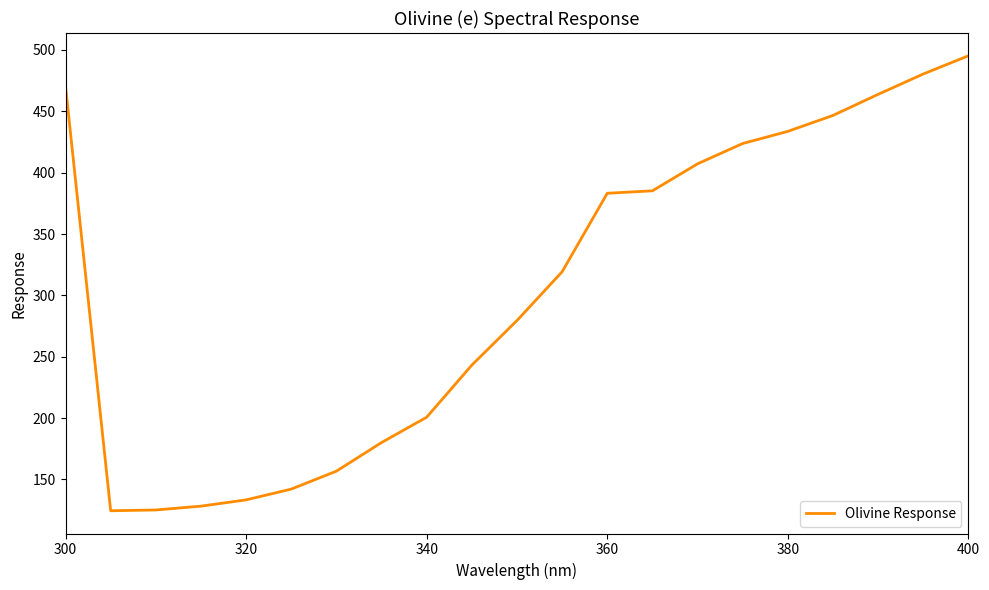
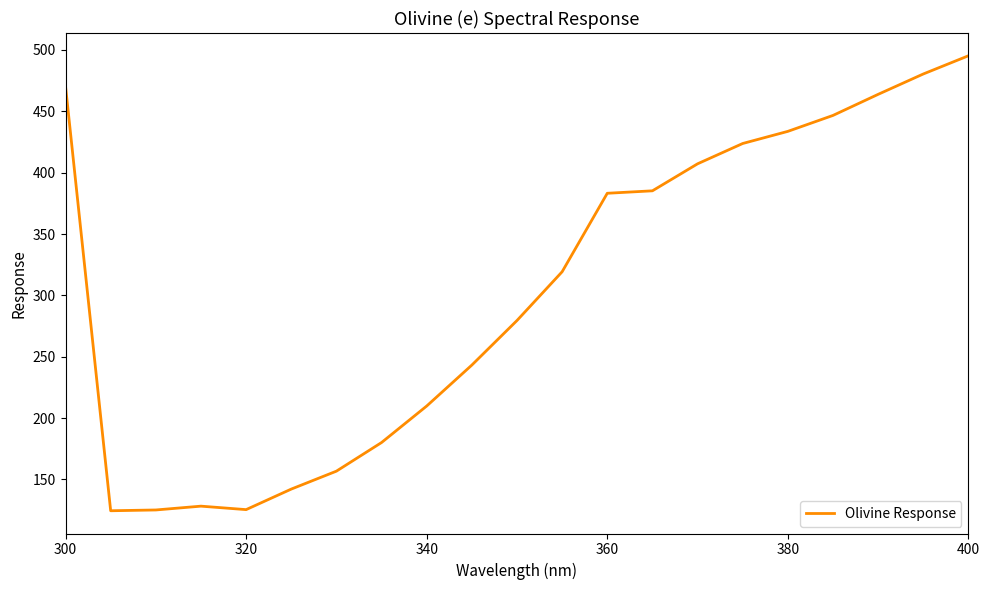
  {
    "300": 470,
-   "320": 133,
-   "340": 201,
+   "320": 125,
+   "340": 210,
    "360": 383,
    "380": 434,
    "400": 495
  }
